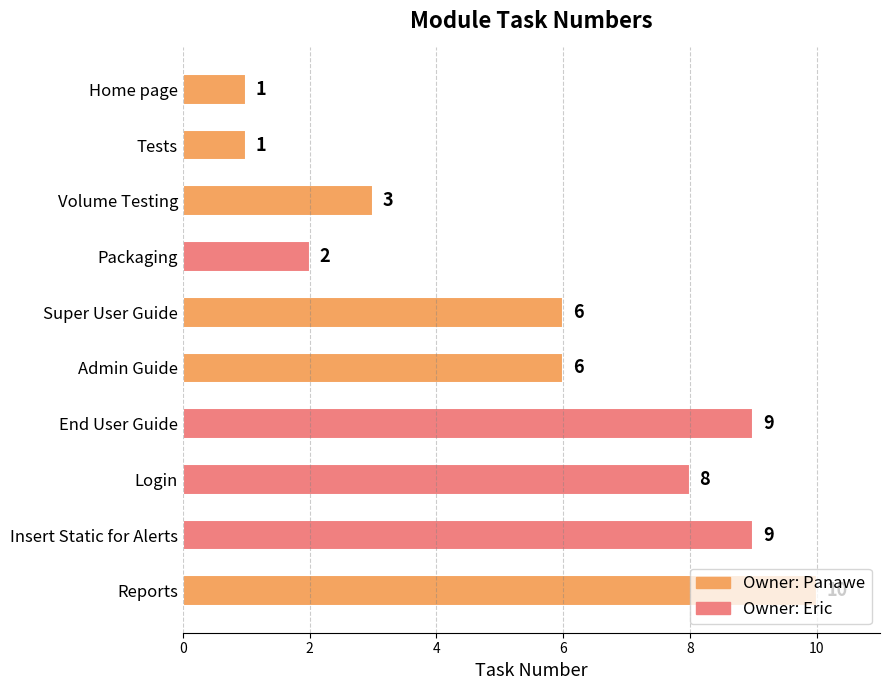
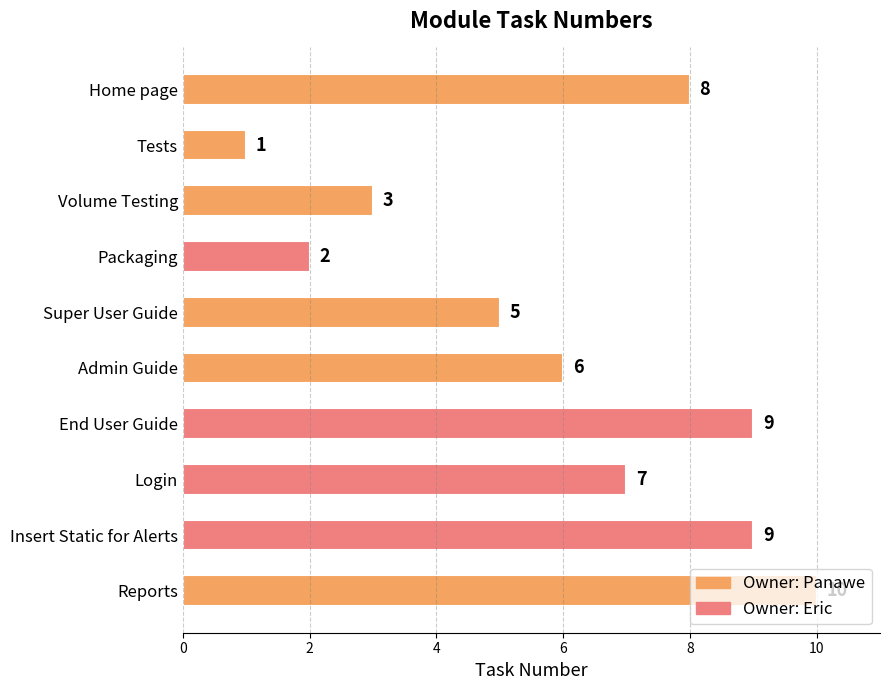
  {
-   "Home page": 1,
+   "Home page": 8,
    "Tests": 1,
    "Volume Testing": 3,
    "Packaging": 2,
-   "Super User Guide": 6,
+   "Super User Guide": 5,
    "Admin Guide": 6,
    "End User Guide": 9,
-   "Login": 8,
+   "Login": 7,
    "Insert Static for Alerts": 9
  }
